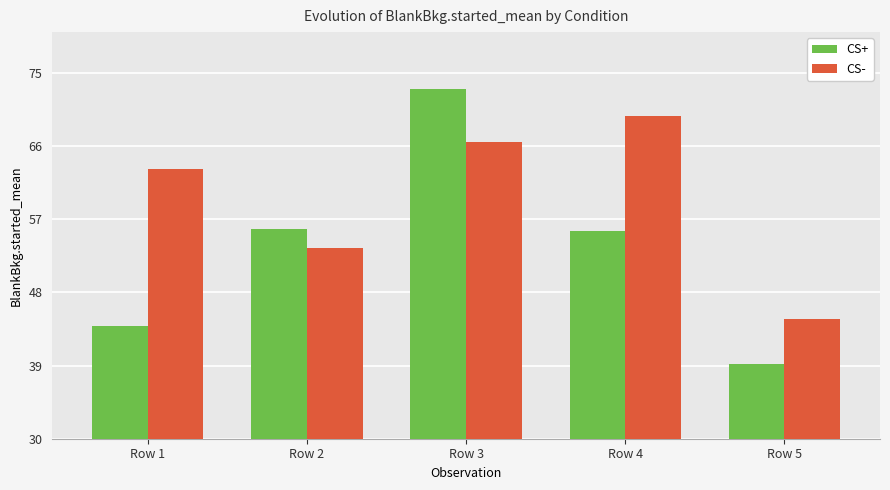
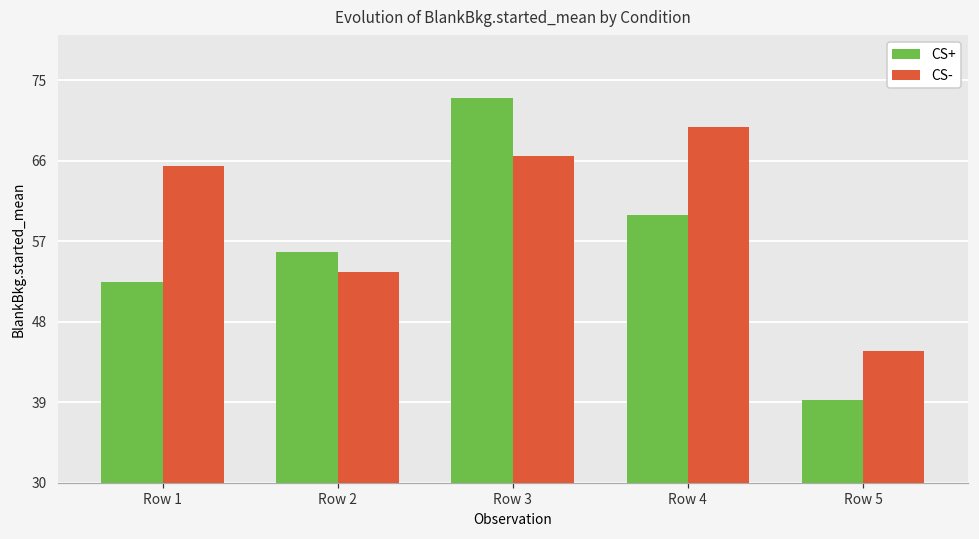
  {
    "CS+": {
-     "Row 1": 44,
+     "Row 1": 52,
      "Row 2": 56,
      "Row 3": 73,
-     "Row 4": 56,
+     "Row 4": 60,
      "Row 5": 39
    },
    "CS-": {
-     "Row 1": 63,
+     "Row 1": 65,
      "Row 2": 54,
      "Row 3": 67,
      "Row 4": 70,
      "Row 5": 45
    }
  }
